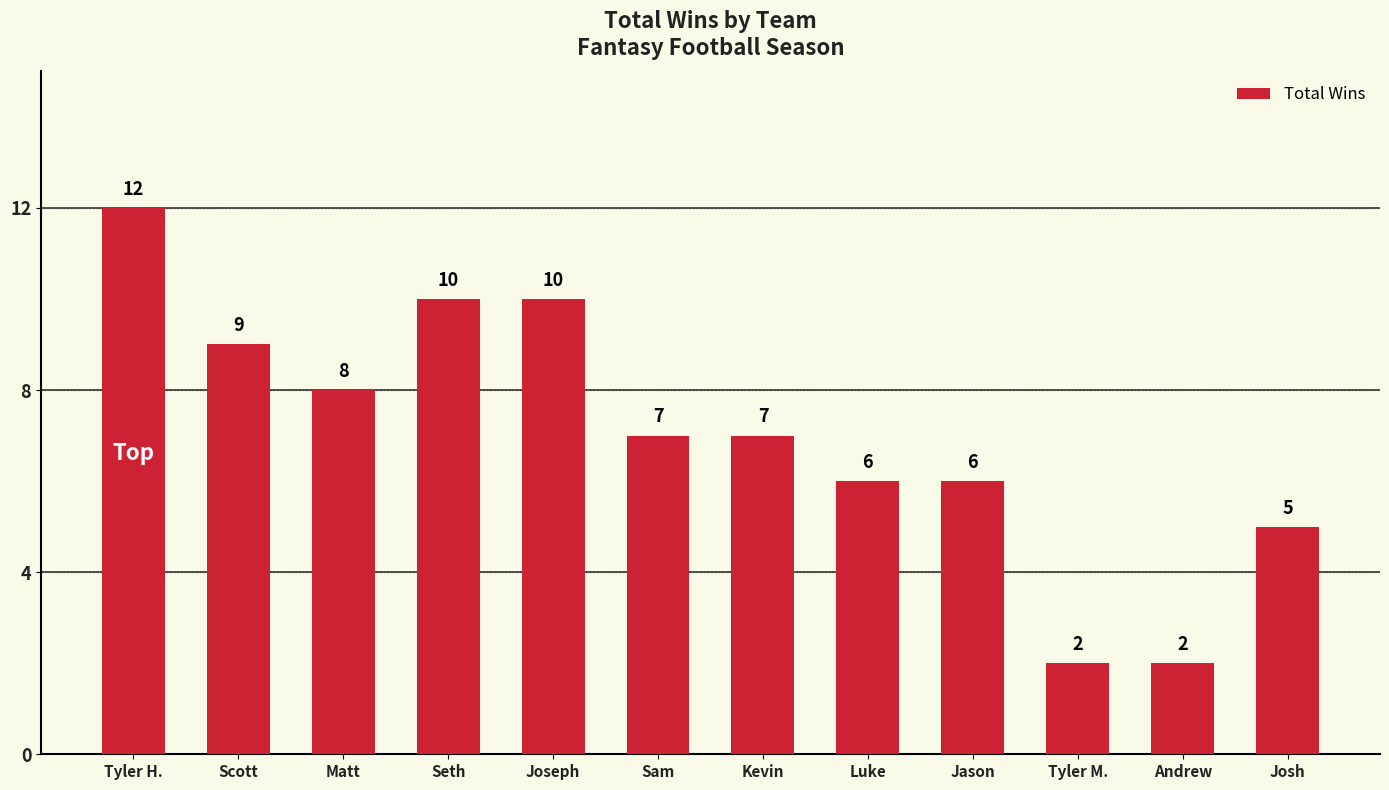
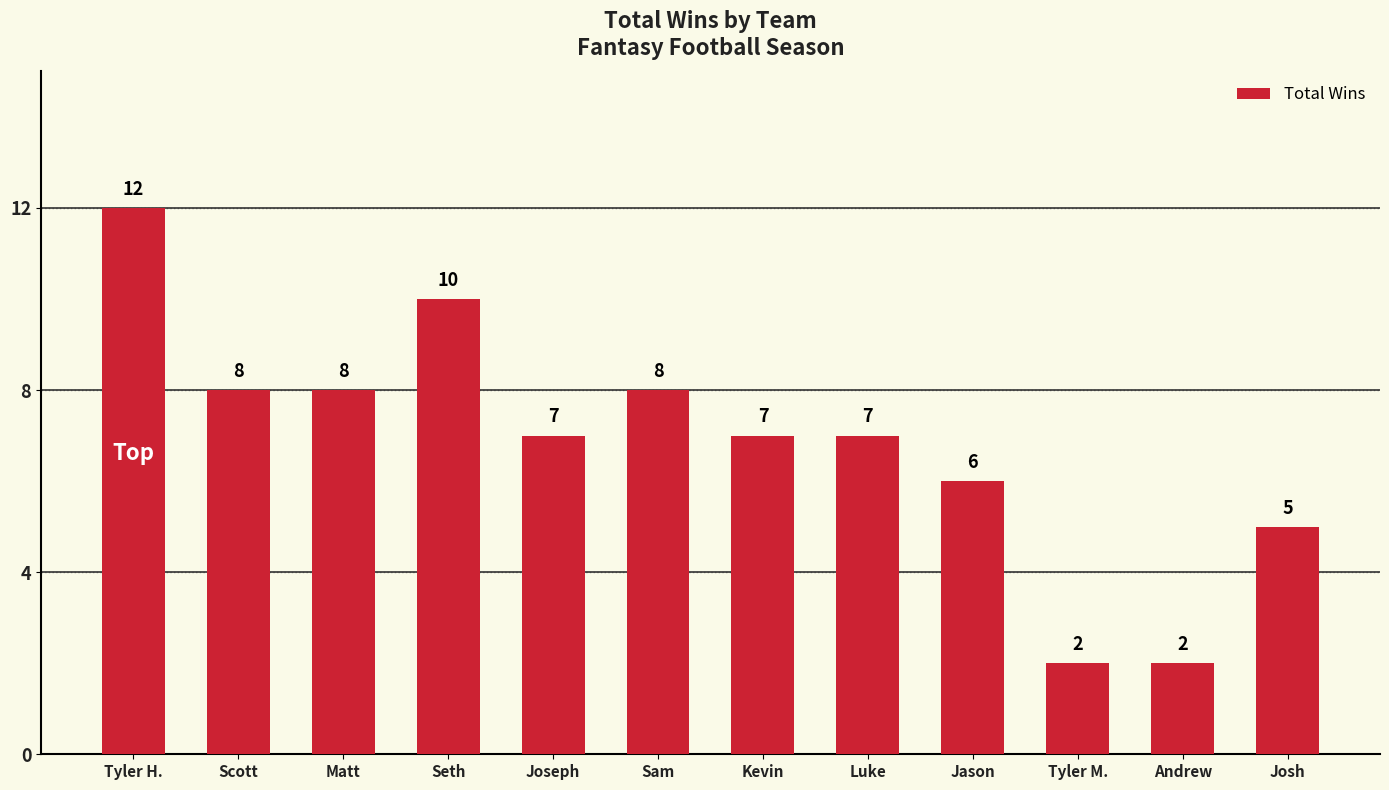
  {
    "Tyler H.": 12,
-   "Scott": 9,
+   "Scott": 8,
    "Matt": 8,
    "Seth": 10,
-   "Joseph": 10,
-   "Sam": 7,
+   "Joseph": 7,
+   "Sam": 8,
    "Kevin": 7,
-   "Luke": 6,
+   "Luke": 7,
    "Jason": 6,
    "Tyler M.": 2,
    "Andrew": 2,
    "Josh": 5
  }
